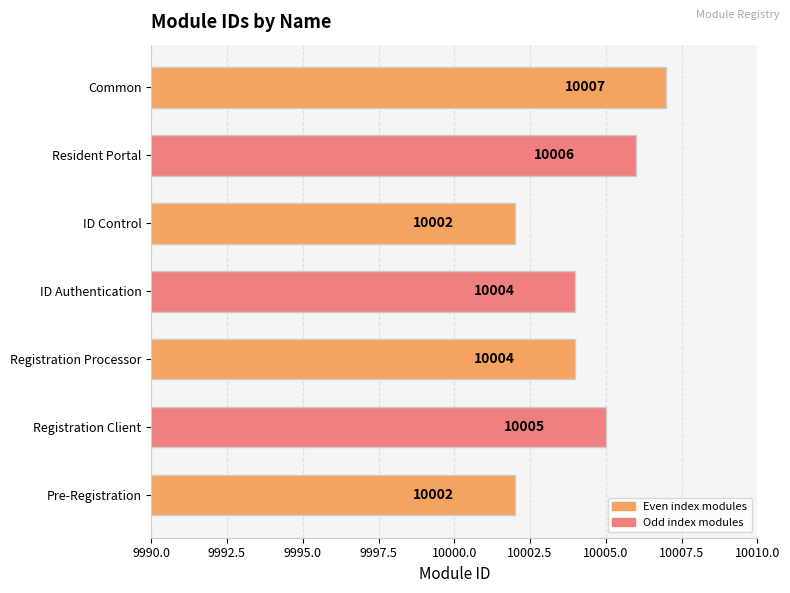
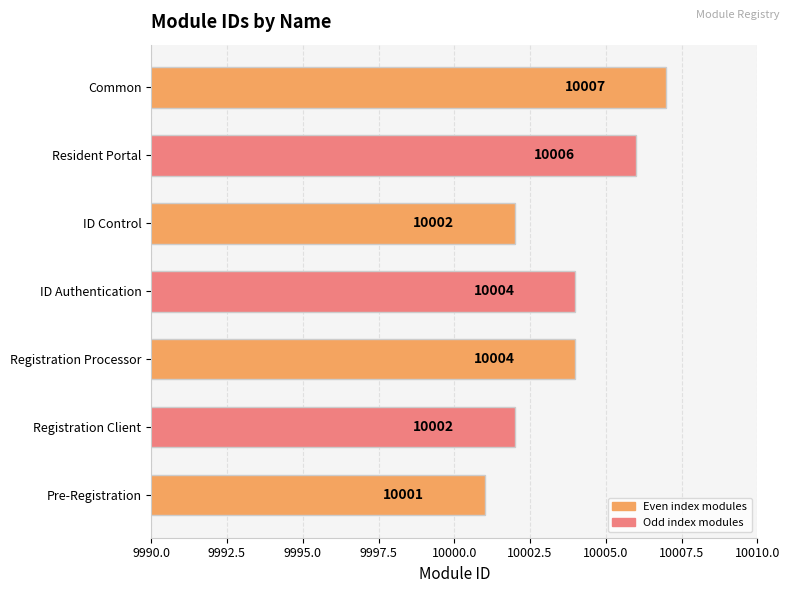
  {
    "Common": 10007,
    "Resident Portal": 10006,
    "ID Control": 10002,
    "ID Authentication": 10004,
    "Registration Processor": 10004,
-   "Registration Client": 10005,
-   "Pre-Registration": 10002
+   "Registration Client": 10002,
+   "Pre-Registration": 10001
  }
